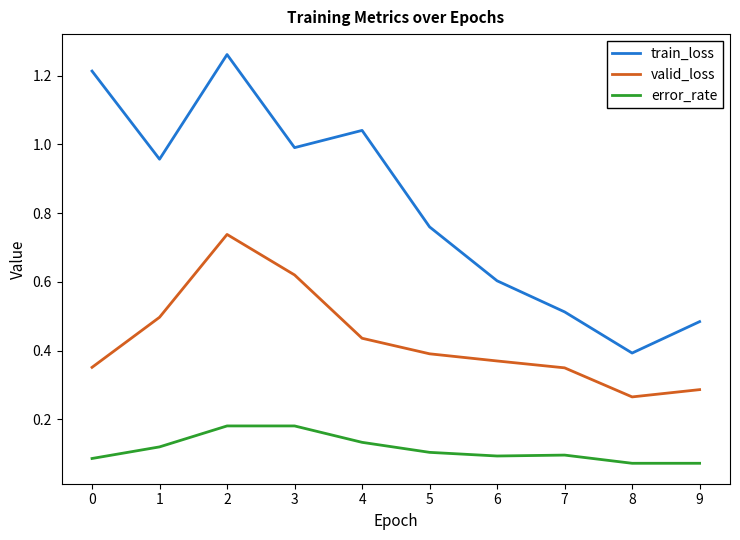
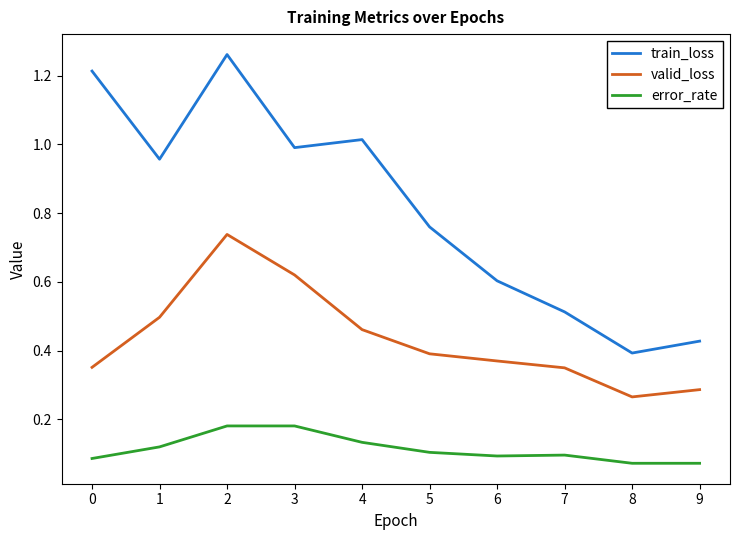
  {
    "train_loss": {
      "0": 1.21,
      "1": 0.96,
      "2": 1.26,
      "3": 0.99,
-     "4": 1.04,
+     "4": 1.01,
      "5": 0.76,
      "6": 0.60,
      "7": 0.51,
      "8": 0.39,
-     "9": 0.48
+     "9": 0.43
    },
    "valid_loss": {
      "0": 0.35,
      "1": 0.50,
      "2": 0.74,
      "3": 0.62,
-     "4": 0.44,
+     "4": 0.46,
      "5": 0.39,
      "6": 0.37,
      "7": 0.35,
      "8": 0.26,
      "9": 0.29
    },
    "error_rate": {
      "0": 0.09,
      "1": 0.12,
      "2": 0.18,
      "3": 0.18,
      "4": 0.13,
      "5": 0.10,
      "6": 0.09,
      "7": 0.10,
      "8": 0.07,
      "9": 0.07
    }
  }
